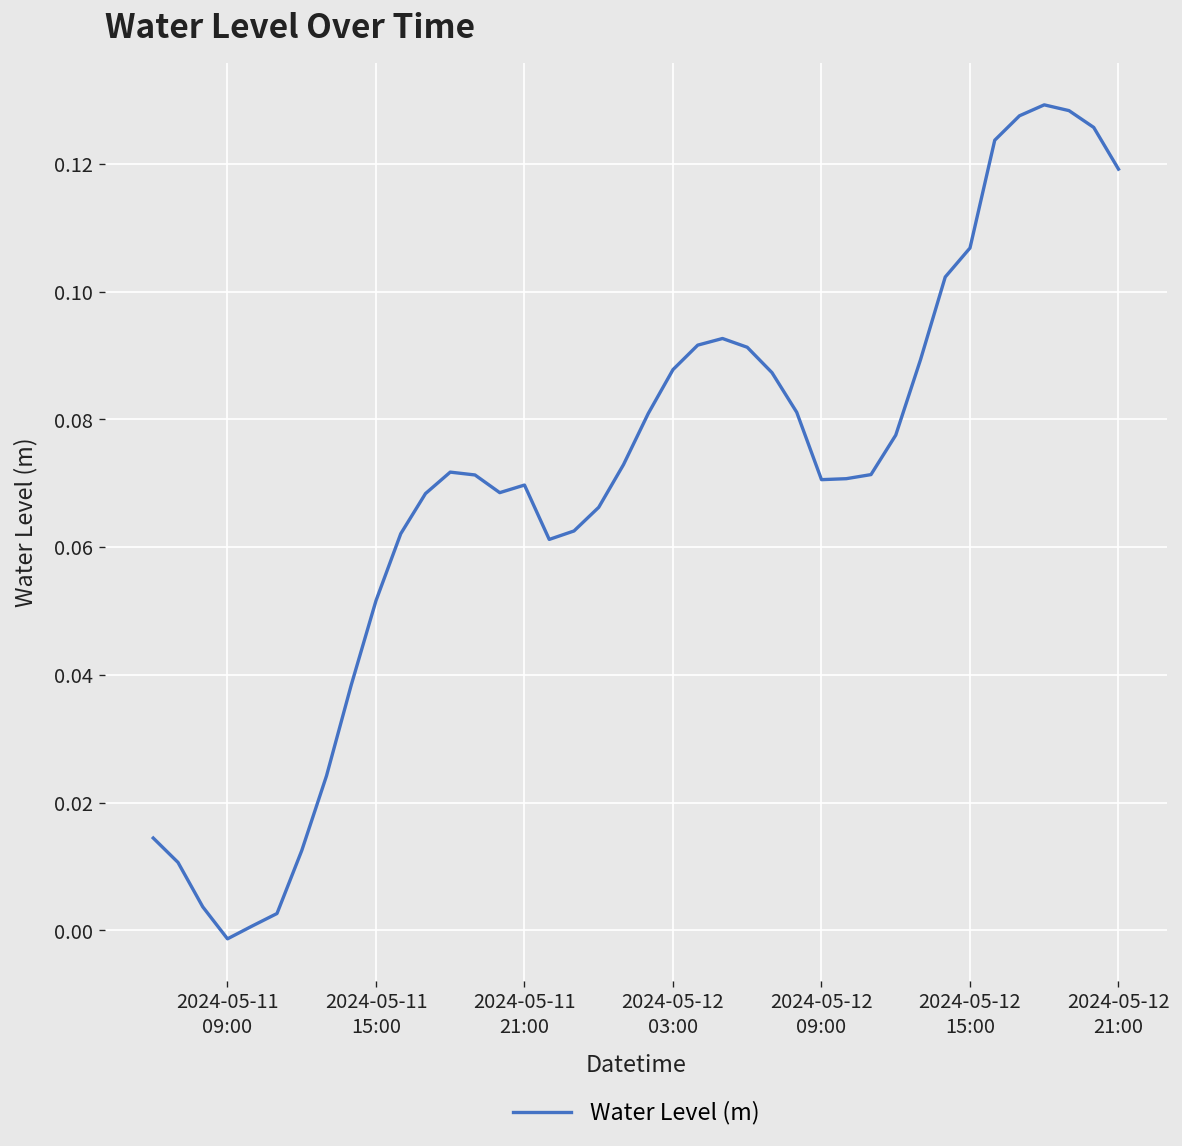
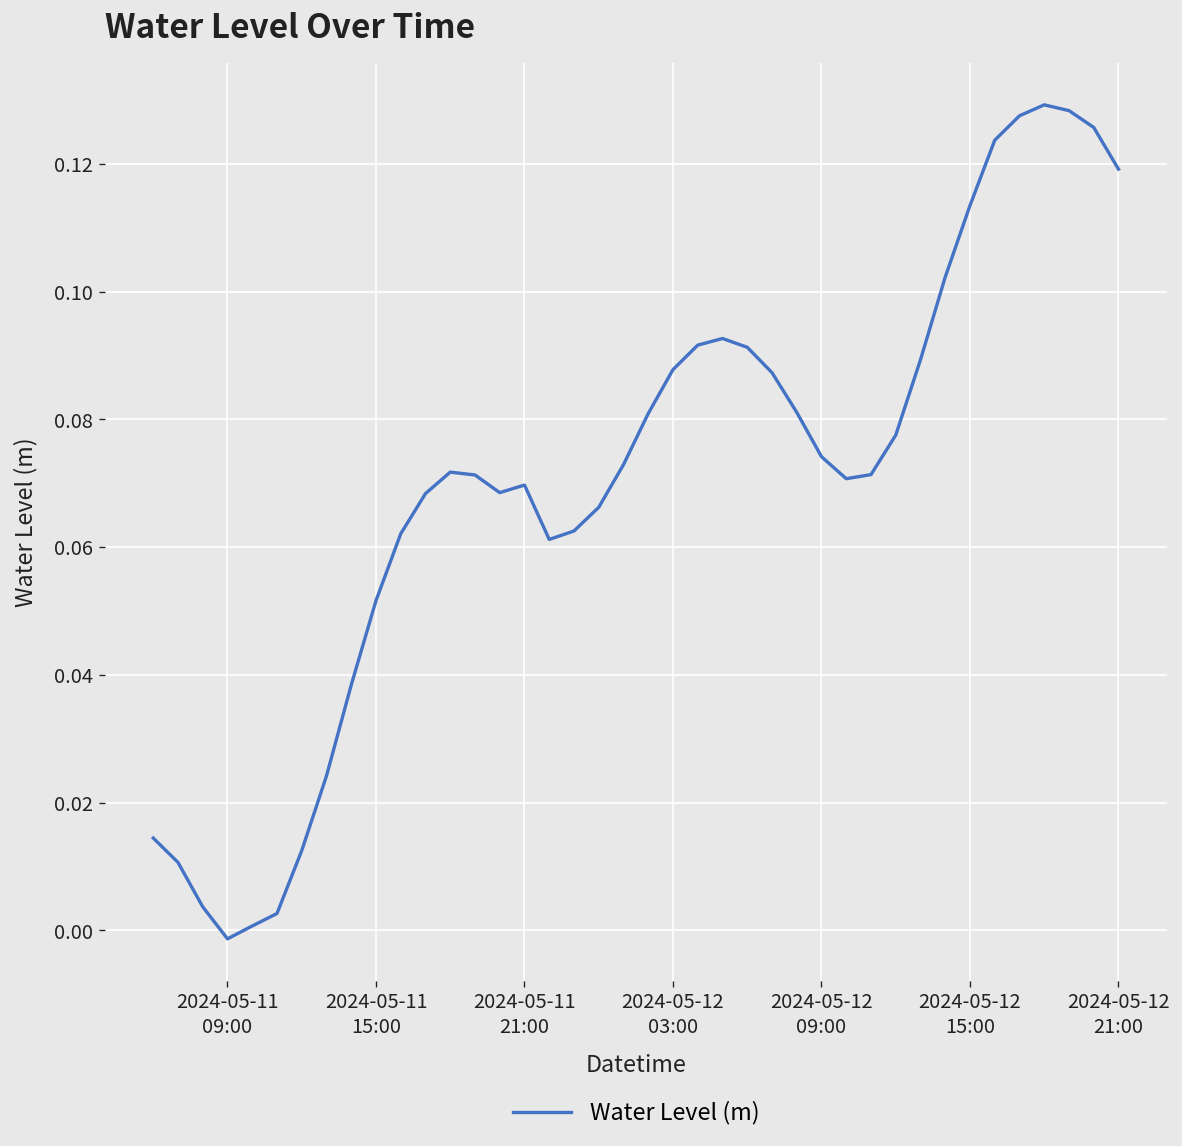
  {
    "2024-05-11 09:00": -0.001,
    "2024-05-11 15:00": 0.052,
    "2024-05-11 21:00": 0.070,
    "2024-05-12 03:00": 0.088,
-   "2024-05-12 09:00": 0.071,
-   "2024-05-12 15:00": 0.107,
+   "2024-05-12 09:00": 0.074,
+   "2024-05-12 15:00": 0.113,
    "2024-05-12 21:00": 0.119
  }
